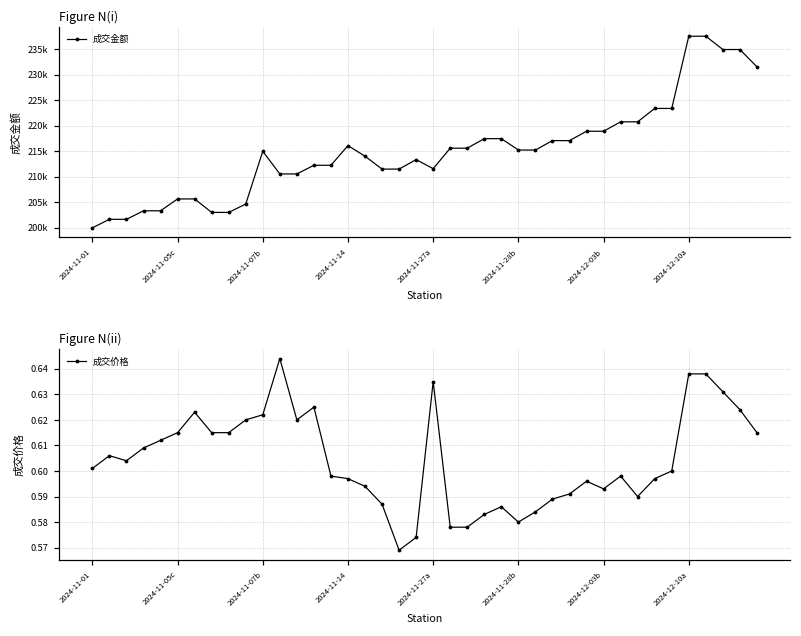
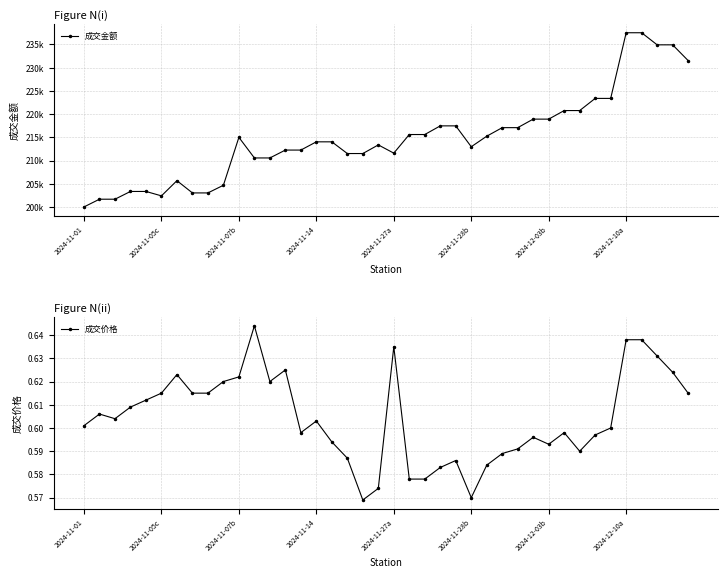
  {
    "Figure N(i)": {
      "2024-11-01": 200000,
-     "2024-11-05c": 206000,
+     "2024-11-05c": 202000,
      "2024-11-07b": 215000,
-     "2024-11-14": 216000,
+     "2024-11-14": 214000,
      "2024-11-27a": 212000,
-     "2024-11-28b": 215000,
+     "2024-11-28b": 213000,
      "2024-12-03b": 219000,
      "2024-12-10a": 238000
    },
    "Figure N(ii)": {
      "2024-11-01": 0.601,
      "2024-11-05c": 0.615,
      "2024-11-07b": 0.622,
-     "2024-11-14": 0.597,
+     "2024-11-14": 0.603,
      "2024-11-27a": 0.635,
-     "2024-11-28b": 0.58,
+     "2024-11-28b": 0.57,
      "2024-12-03b": 0.593,
      "2024-12-10a": 0.638
    }
  }
